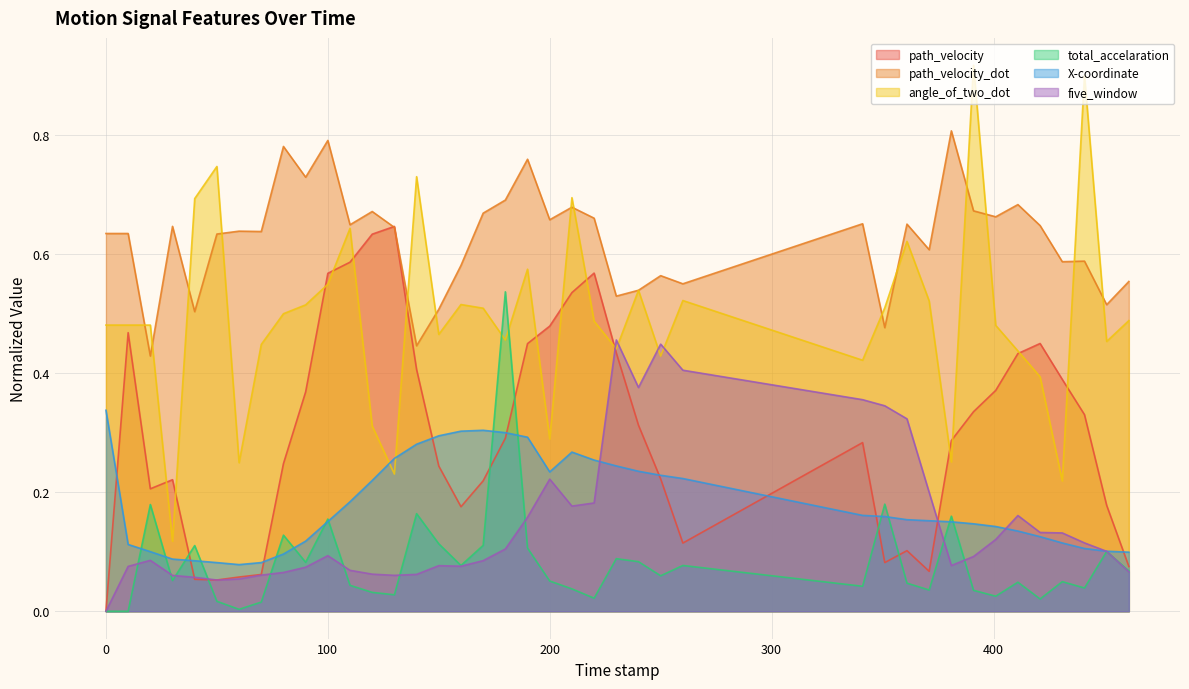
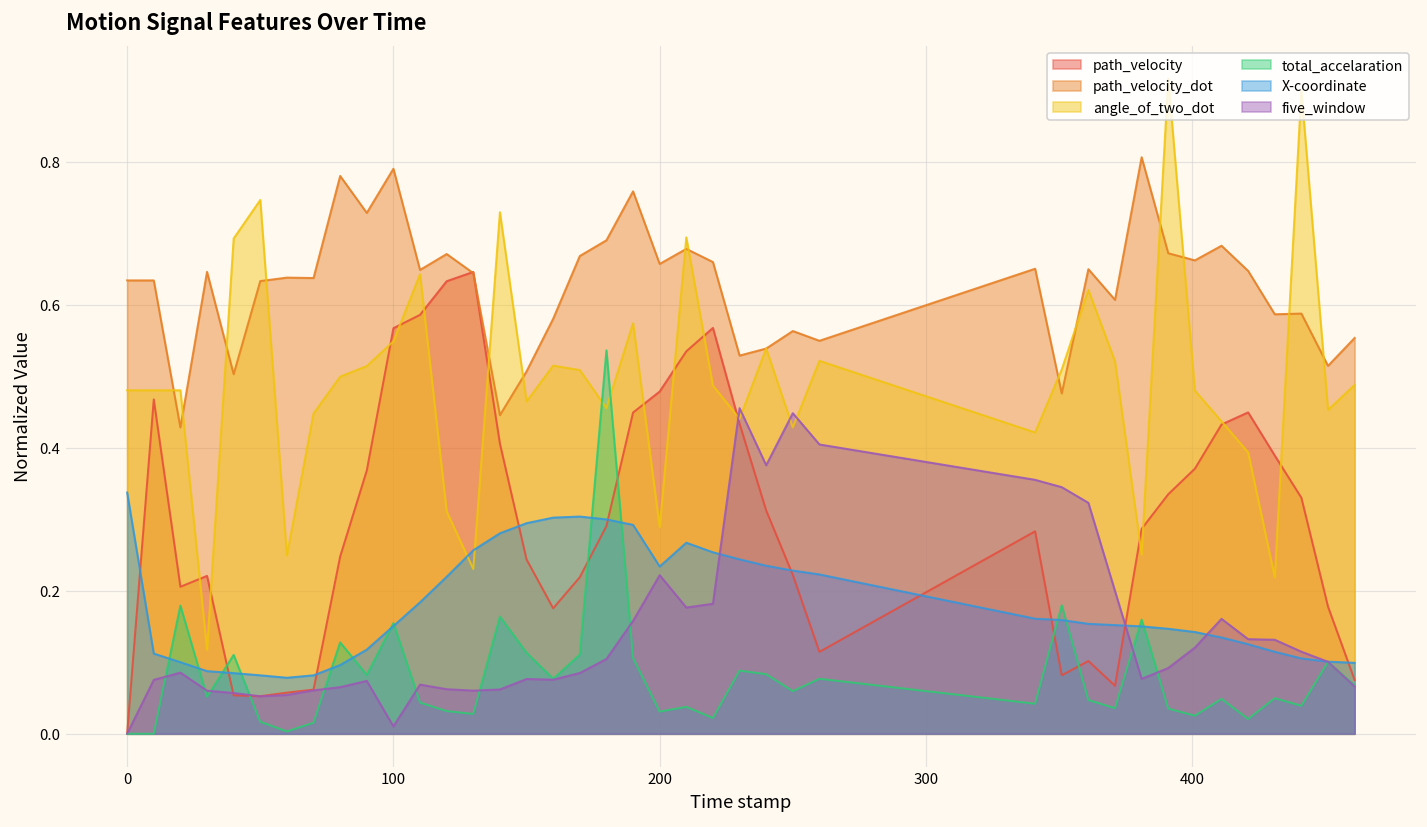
  {
    "total_accelaration": {
-     "200": 0.05
+     "200": 0.03
    },
    "X-coordinate": {
      "0": 0.34,
      "200": 0.23
    },
    "five_window": {
-     "100": 0.09,
+     "100": 0.01,
      "200": 0.22
    }
  }
